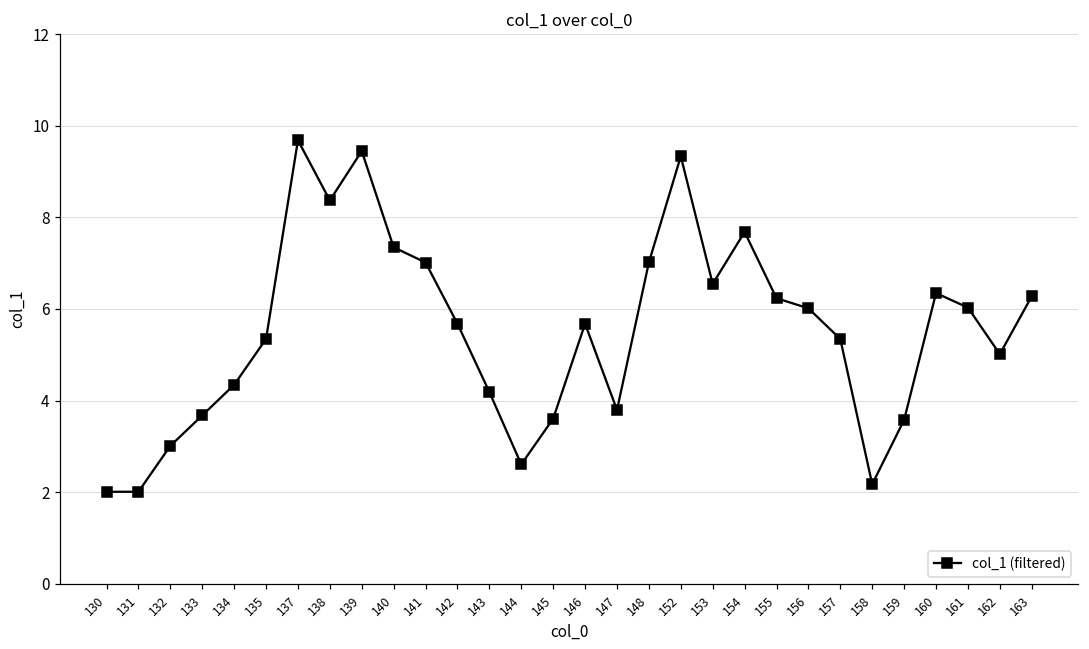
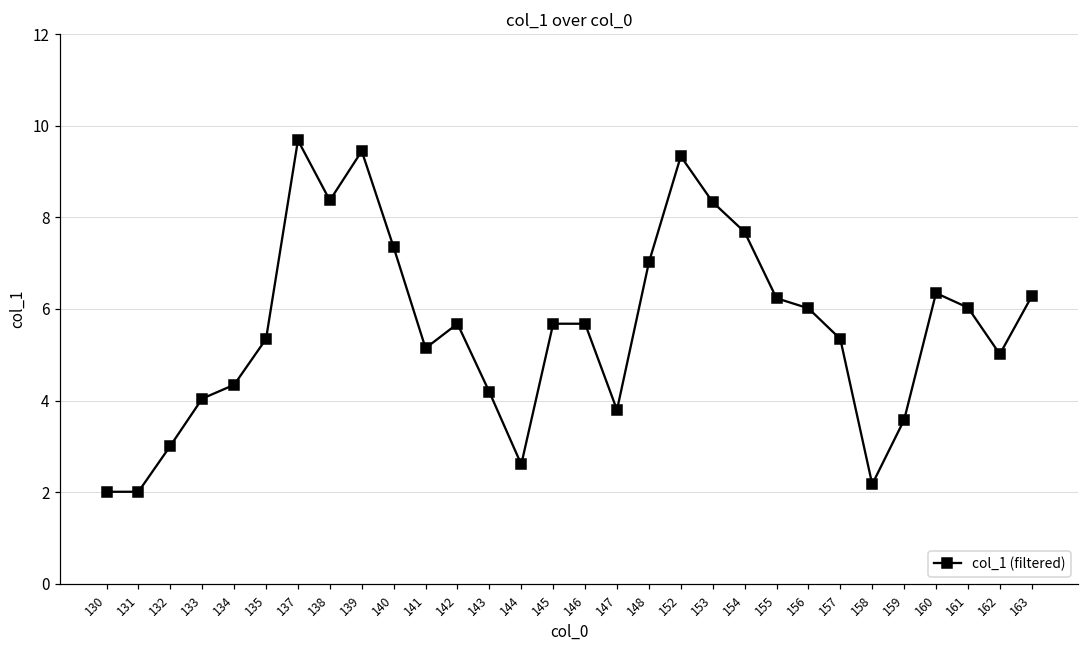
  {
    "130": 2.0,
    "131": 2.0,
    "132": 3.0,
-   "133": 3.7,
+   "133": 4.0,
    "134": 4.3,
    "135": 5.3,
    "137": 9.7,
    "138": 8.4,
    "139": 9.5,
    "140": 7.3,
-   "141": 7.0,
+   "141": 5.1,
    "142": 5.7,
    "143": 4.2,
    "144": 2.6,
-   "145": 3.6,
+   "145": 5.7,
    "146": 5.7,
    "147": 3.8,
    "148": 7.0,
    "152": 9.3,
-   "153": 6.5,
+   "153": 8.3,
    "154": 7.7,
    "155": 6.2,
    "156": 6.0,
    "157": 5.3,
    "158": 2.2,
    "159": 3.6,
    "160": 6.3,
    "161": 6.0,
    "162": 5.0,
    "163": 6.3
  }
